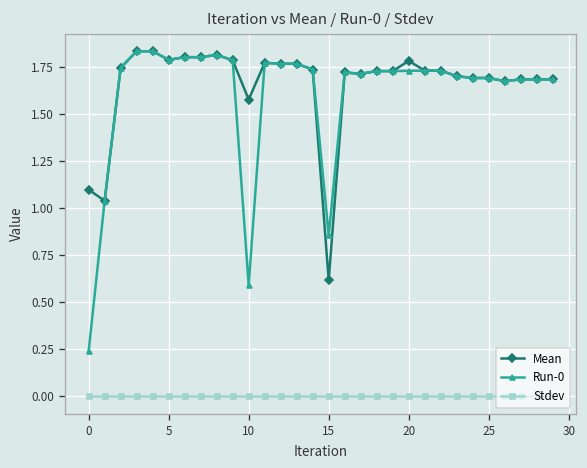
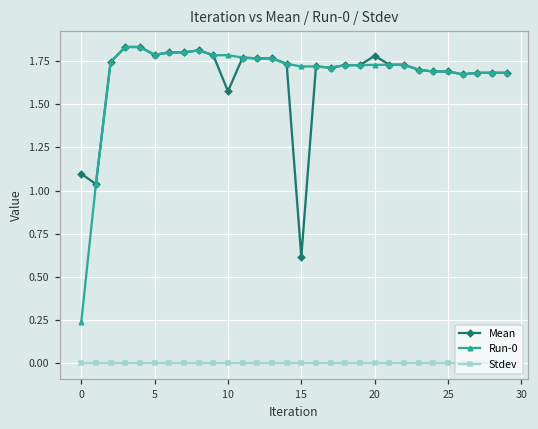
  {
    "Mean": {
      "0": 1.10,
      "10": 1.58,
      "15": 0.62,
      "20": 1.78
    },
    "Run-0": {
      "0": 0.24,
-     "10": 0.59,
-     "15": 0.86,
+     "10": 1.78,
+     "15": 1.72,
      "20": 1.73
    },
    "Stdev": {
      "0": 0.00,
      "5": 0.00,
      "10": 0.00,
      "15": 0.00,
      "20": 0.00,
      "25": 0.00
    }
  }
